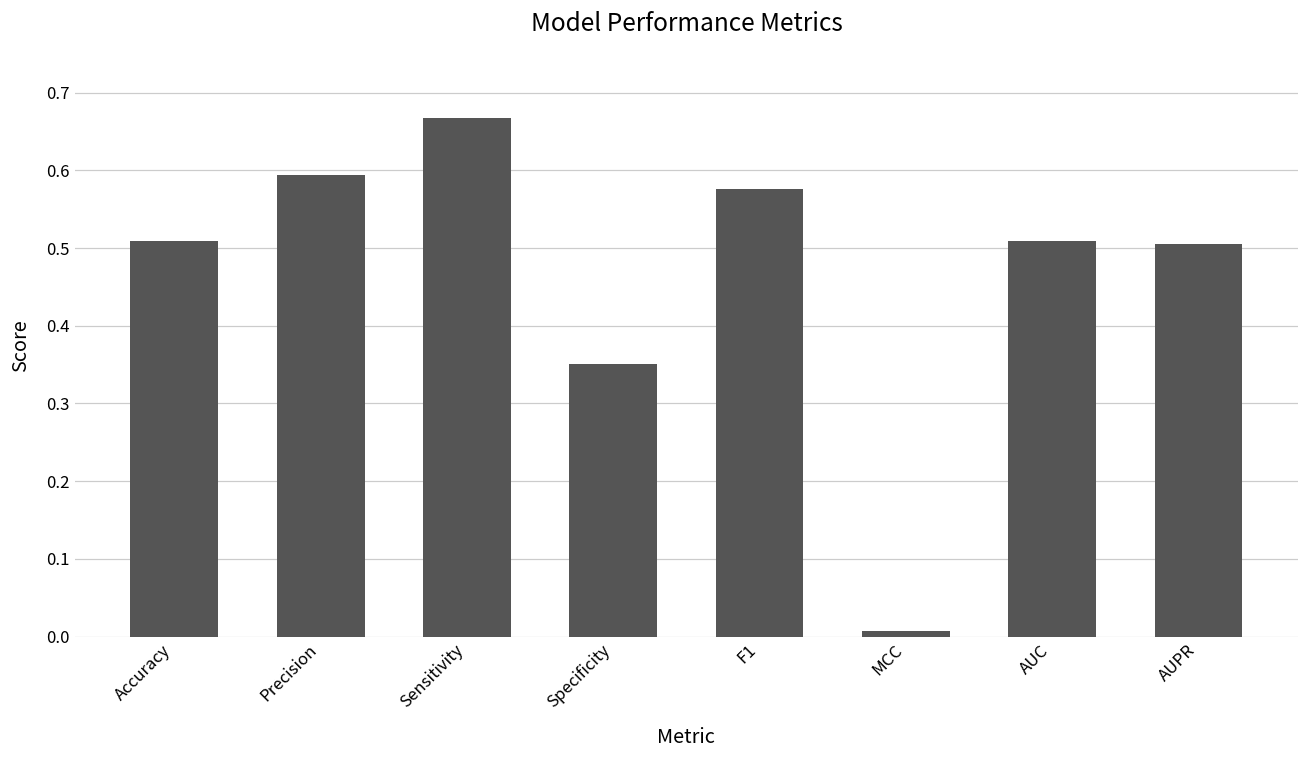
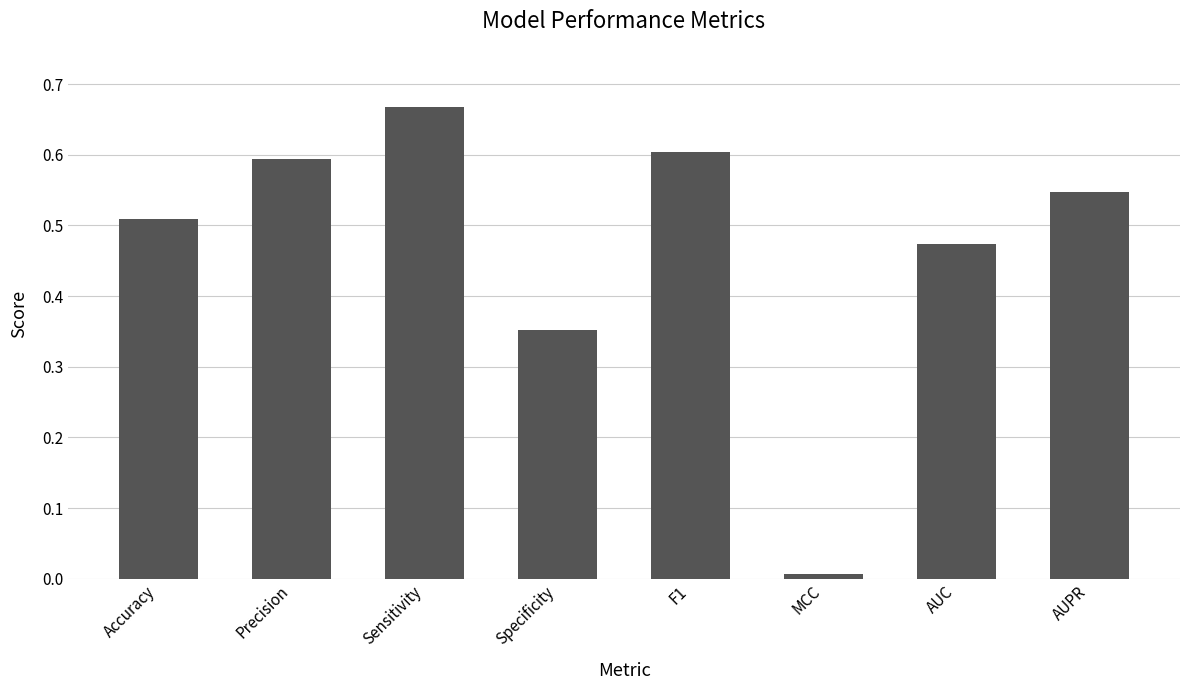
  {
    "Accuracy": 0.51,
    "Precision": 0.59,
    "Sensitivity": 0.67,
    "Specificity": 0.35,
-   "F1": 0.58,
+   "F1": 0.60,
    "MCC": 0.01,
-   "AUC": 0.51,
-   "AUPR": 0.50
+   "AUC": 0.47,
+   "AUPR": 0.55
  }
